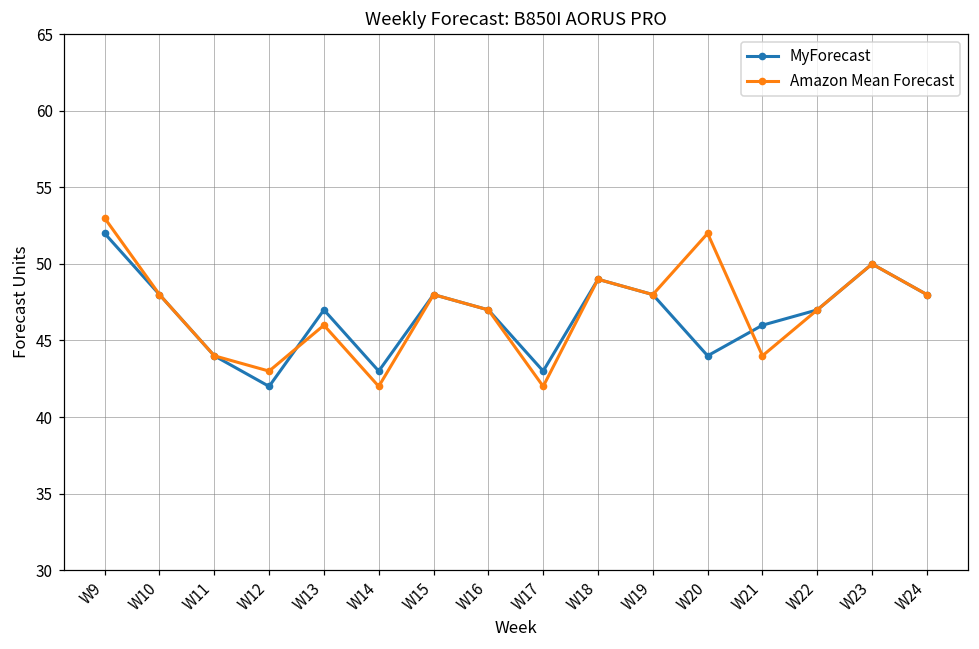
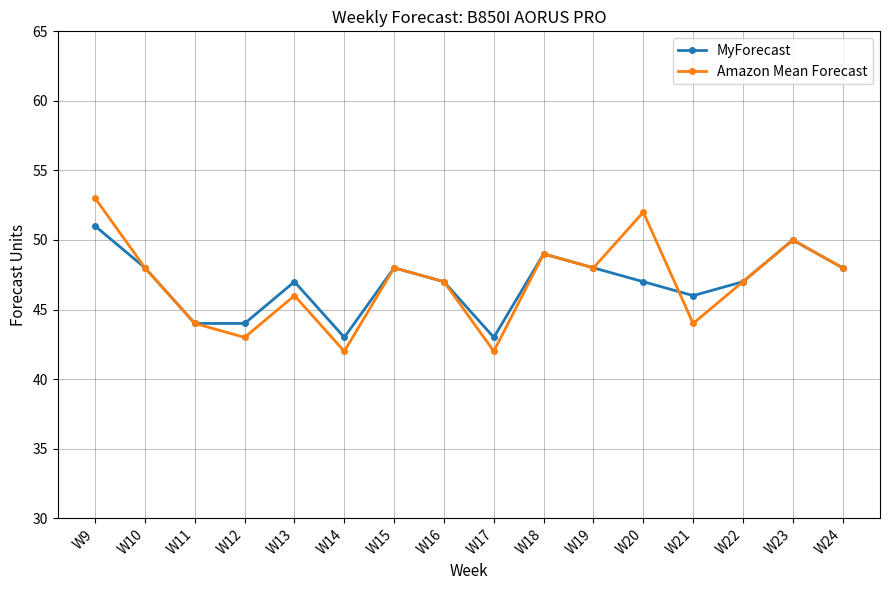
  {
    "MyForecast": {
-     "W9": 52,
-     "W12": 42,
+     "W9": 51,
+     "W12": 44,
      "W13": 47,
      "W14": 43,
      "W17": 43,
-     "W20": 44,
+     "W20": 47,
      "W21": 46
    },
    "Amazon Mean Forecast": {
      "W9": 53,
      "W12": 43,
      "W13": 46,
      "W14": 42,
      "W17": 42,
      "W20": 52,
      "W21": 44
    }
  }
